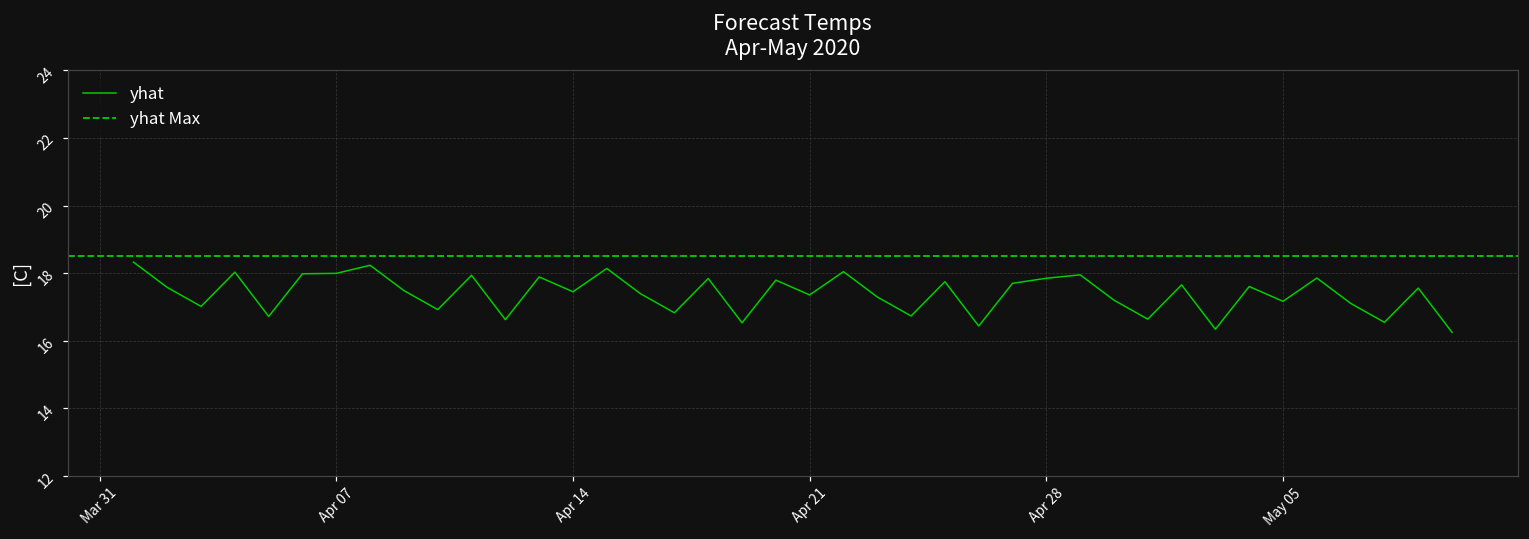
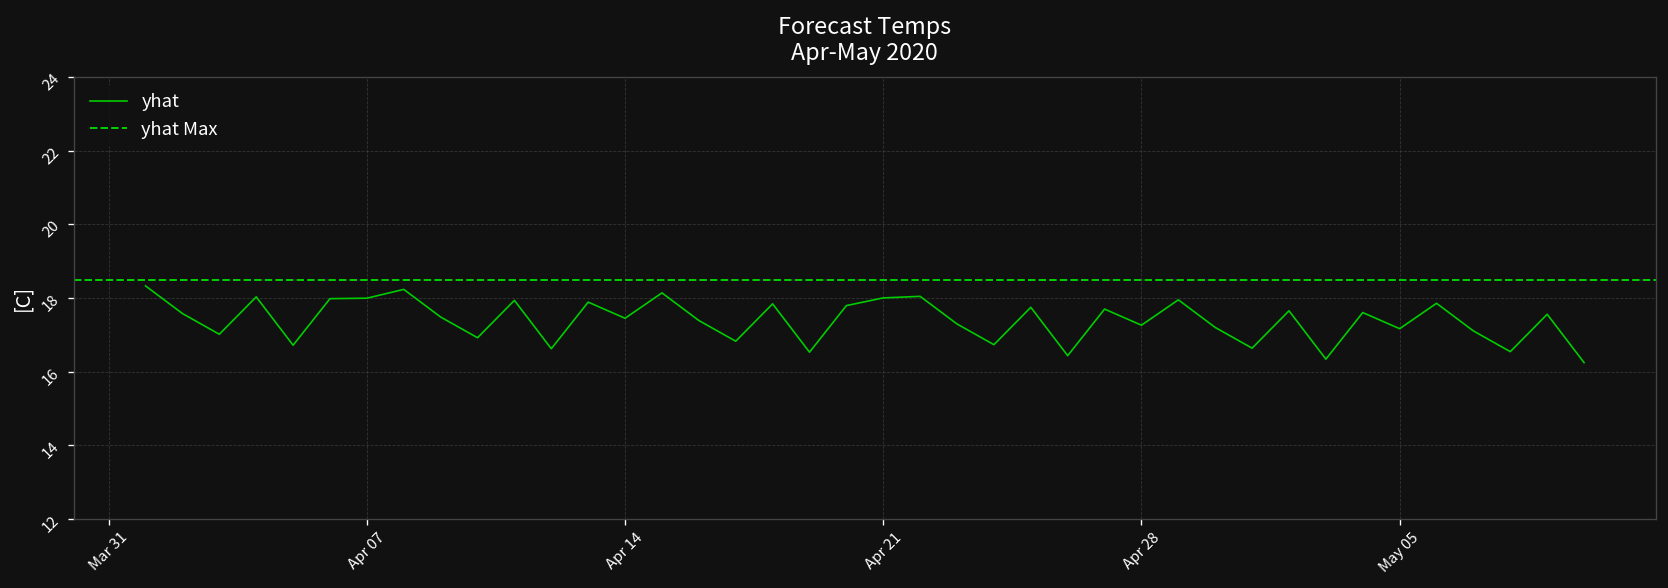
  {
    "Apr 07": 18.0,
    "Apr 14": 17.4,
-   "Apr 21": 17.4,
-   "Apr 28": 17.8,
+   "Apr 21": 18.0,
+   "Apr 28": 17.3,
    "May 05": 17.2
  }
